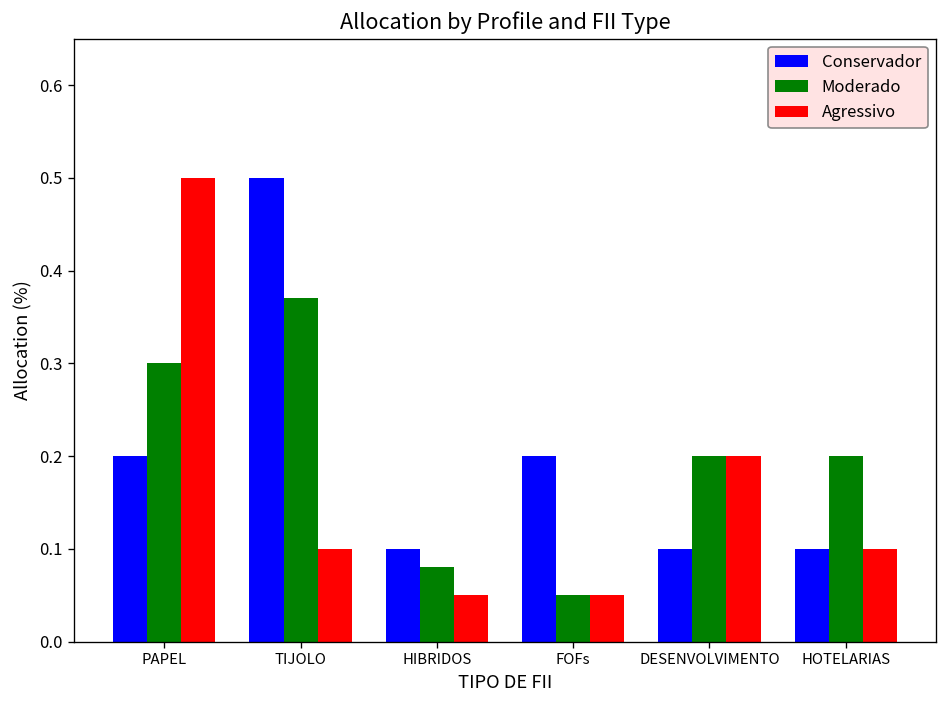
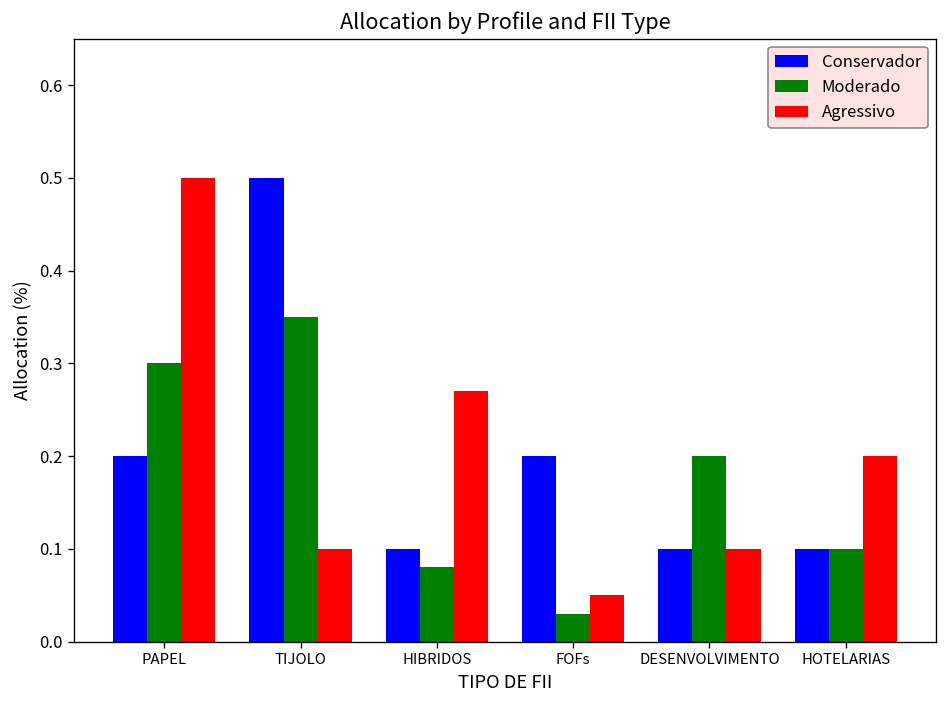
  {
    "Conservador": {
      "PAPEL": 0.20,
      "TIJOLO": 0.50,
      "HIBRIDOS": 0.10,
      "FOFs": 0.20,
      "DESENVOLVIMENTO": 0.10,
      "HOTELARIAS": 0.10
    },
    "Moderado": {
      "PAPEL": 0.30,
-     "TIJOLO": 0.37,
+     "TIJOLO": 0.35,
      "HIBRIDOS": 0.08,
-     "FOFs": 0.05,
+     "FOFs": 0.03,
      "DESENVOLVIMENTO": 0.20,
-     "HOTELARIAS": 0.2
+     "HOTELARIAS": 0.1
    },
    "Agressivo": {
      "PAPEL": 0.50,
      "TIJOLO": 0.10,
-     "HIBRIDOS": 0.05,
+     "HIBRIDOS": 0.27,
      "FOFs": 0.05,
-     "DESENVOLVIMENTO": 0.2,
-     "HOTELARIAS": 0.1
+     "DESENVOLVIMENTO": 0.1,
+     "HOTELARIAS": 0.2
    }
  }
